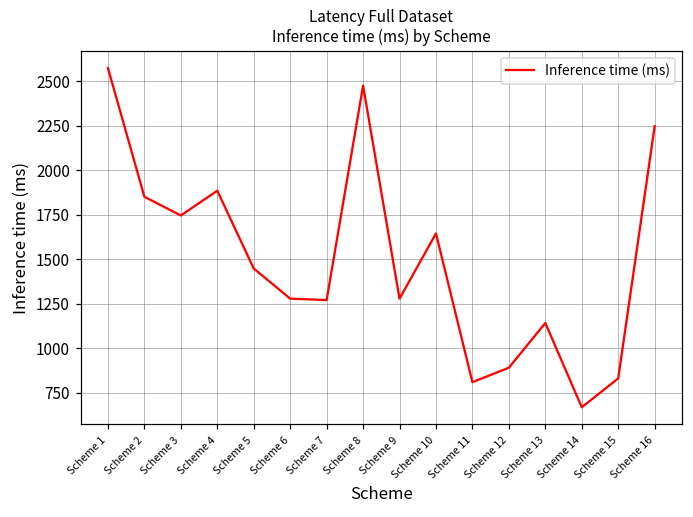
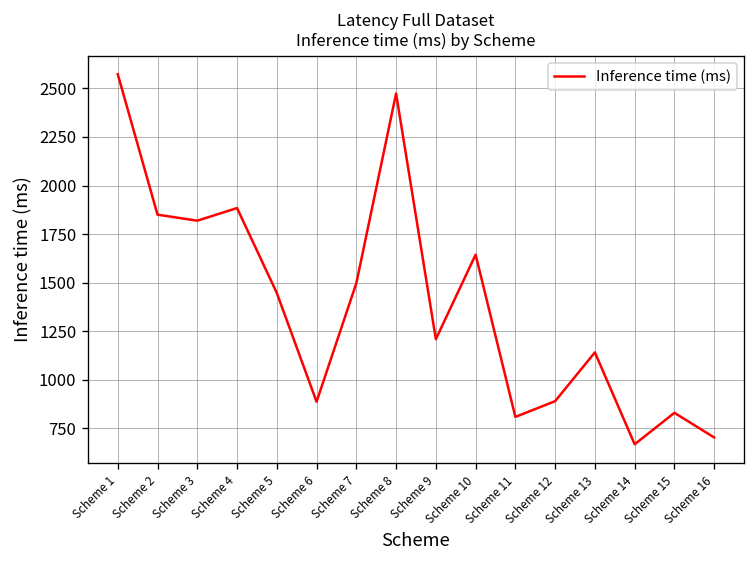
  {
    "Scheme 1": 2570,
    "Scheme 2": 1850,
-   "Scheme 3": 1750,
+   "Scheme 3": 1820,
    "Scheme 4": 1880,
    "Scheme 5": 1450,
-   "Scheme 6": 1280,
-   "Scheme 7": 1270,
+   "Scheme 6": 890,
+   "Scheme 7": 1500,
    "Scheme 8": 2470,
-   "Scheme 9": 1280,
+   "Scheme 9": 1210,
    "Scheme 10": 1640,
    "Scheme 11": 810,
    "Scheme 12": 890,
    "Scheme 13": 1140,
    "Scheme 14": 670,
    "Scheme 15": 830,
-   "Scheme 16": 2250
+   "Scheme 16": 700
  }
